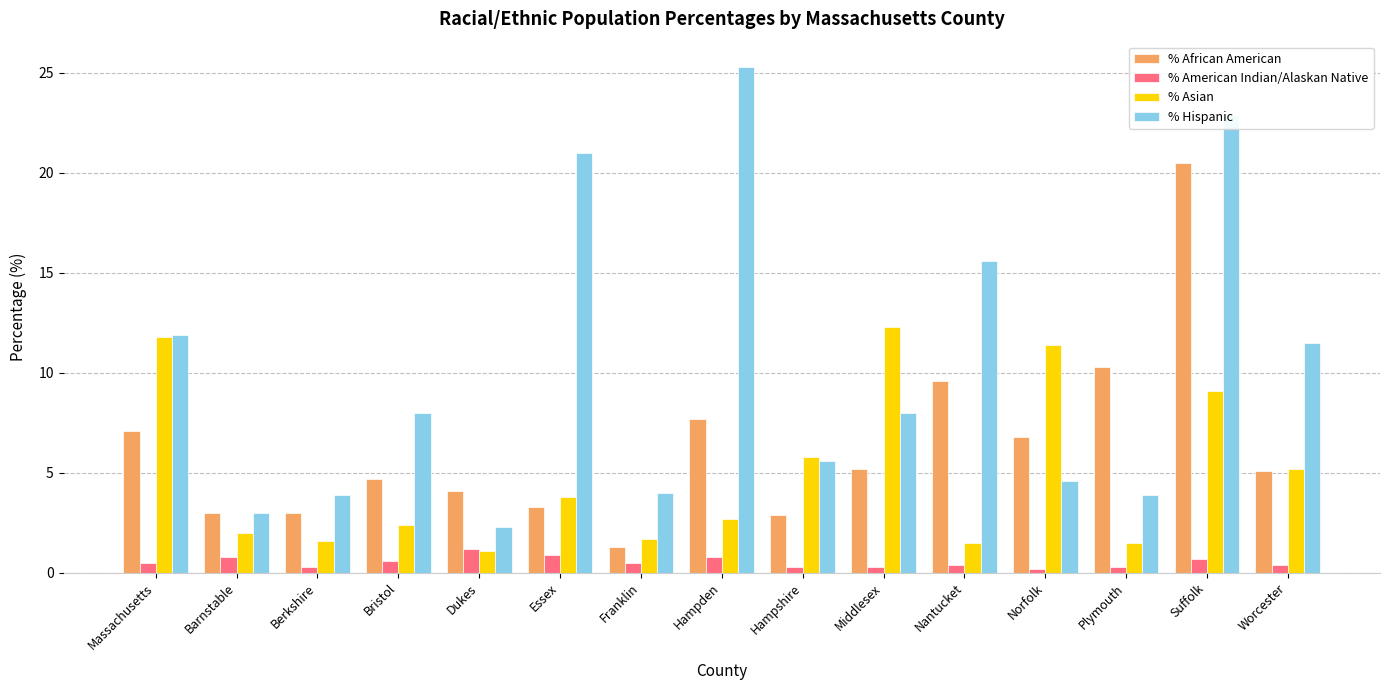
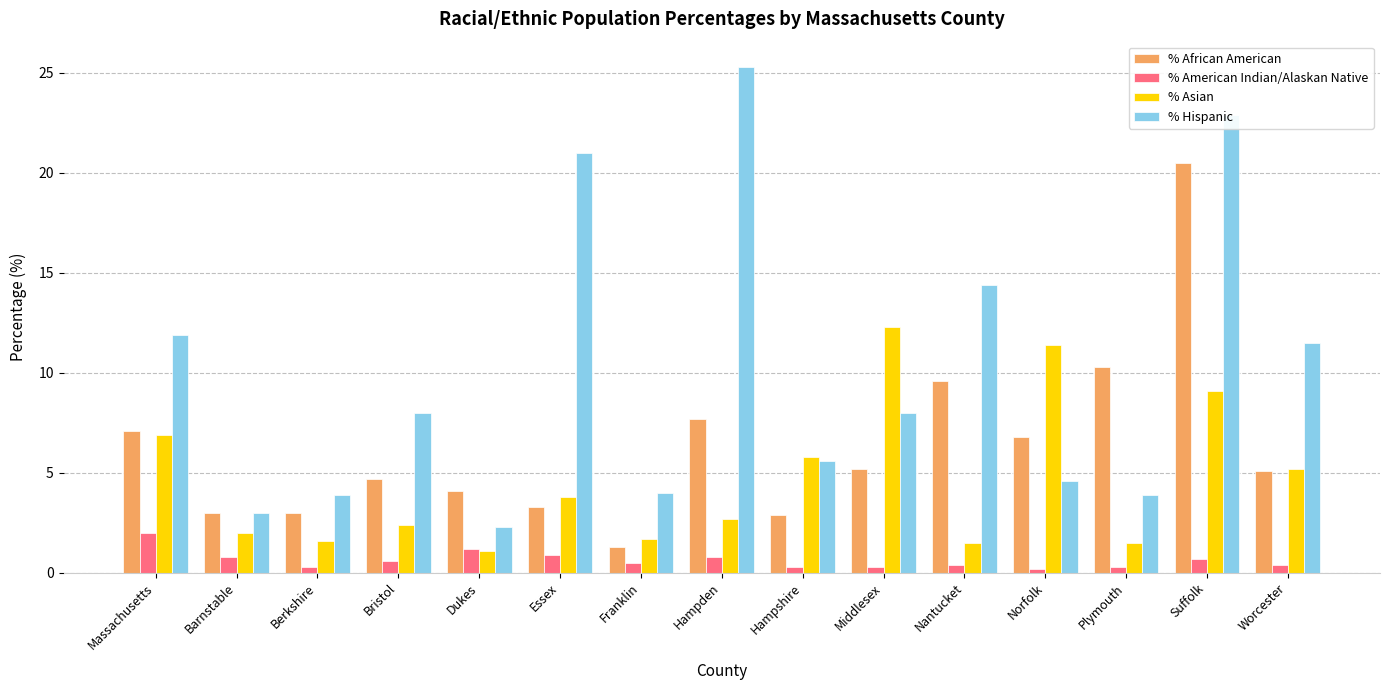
  {
    "% African American": {
      "Massachusetts": 7.1,
      "Barnstable": 3.0,
      "Berkshire": 3.0,
      "Bristol": 4.7,
      "Dukes": 4.1,
      "Essex": 3.3,
      "Franklin": 1.3,
      "Hampden": 7.7,
      "Hampshire": 2.9,
      "Middlesex": 5.2,
      "Nantucket": 9.6,
      "Norfolk": 6.8,
      "Plymouth": 10.3,
      "Suffolk": 20.5,
      "Worcester": 5.1
    },
    "% American Indian/Alaskan Native": {
-     "Massachusetts": 0.5,
+     "Massachusetts": 2.0,
      "Barnstable": 0.8,
      "Berkshire": 0.3,
      "Bristol": 0.6,
      "Dukes": 1.2,
      "Essex": 0.9,
      "Franklin": 0.5,
      "Hampden": 0.8,
      "Hampshire": 0.3,
      "Middlesex": 0.3,
      "Nantucket": 0.4,
      "Norfolk": 0.2,
      "Plymouth": 0.3,
      "Suffolk": 0.7,
      "Worcester": 0.4
    },
    "% Asian": {
-     "Massachusetts": 11.8,
+     "Massachusetts": 6.9,
      "Barnstable": 2.0,
      "Berkshire": 1.6,
      "Bristol": 2.4,
      "Dukes": 1.1,
      "Essex": 3.8,
      "Franklin": 1.7,
      "Hampden": 2.7,
      "Hampshire": 5.8,
      "Middlesex": 12.3,
      "Nantucket": 1.5,
      "Norfolk": 11.4,
      "Plymouth": 1.5,
      "Suffolk": 9.1,
      "Worcester": 5.2
    },
    "% Hispanic": {
      "Massachusetts": 11.9,
      "Barnstable": 3.0,
      "Berkshire": 3.9,
      "Bristol": 8.0,
      "Dukes": 2.3,
      "Essex": 21.0,
      "Franklin": 4.0,
      "Hampden": 25.3,
      "Hampshire": 5.6,
      "Middlesex": 8.0,
-     "Nantucket": 15.6,
+     "Nantucket": 14.4,
      "Norfolk": 4.6,
      "Plymouth": 3.9,
      "Worcester": 11.5
    }
  }
